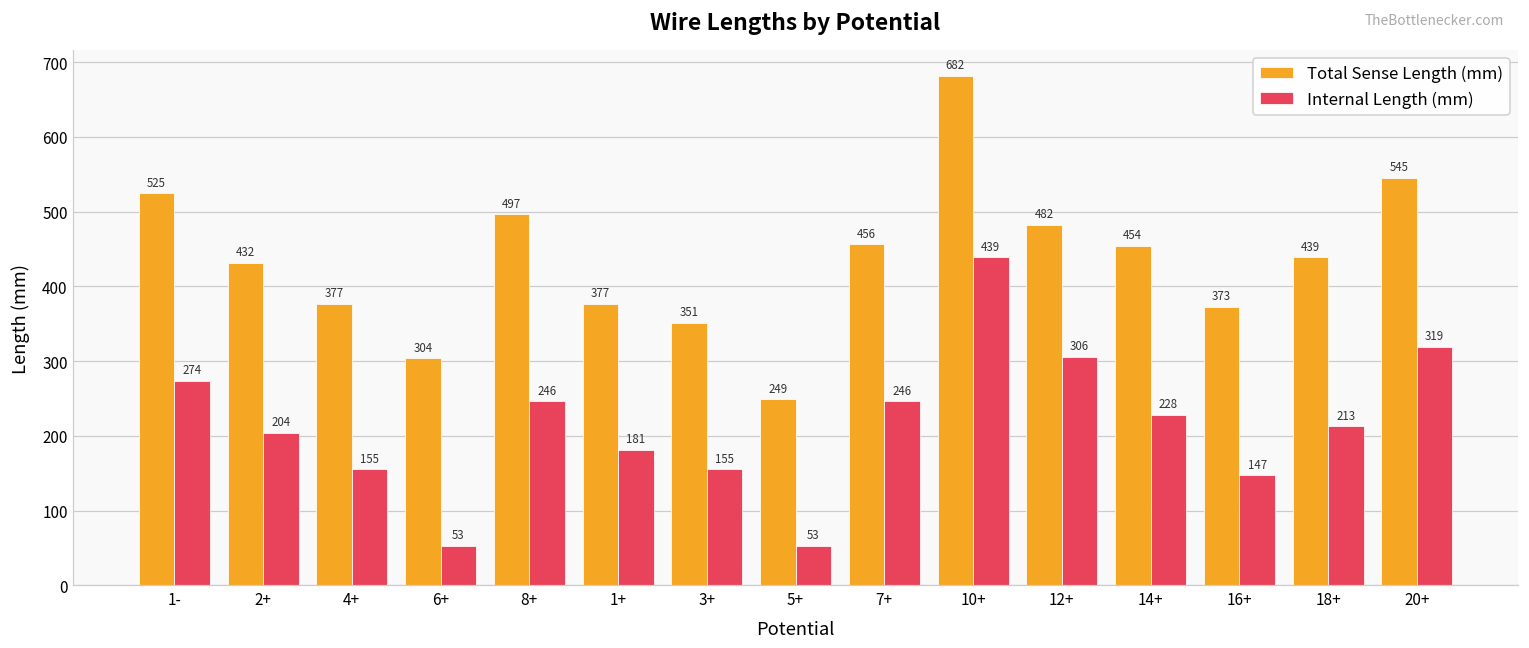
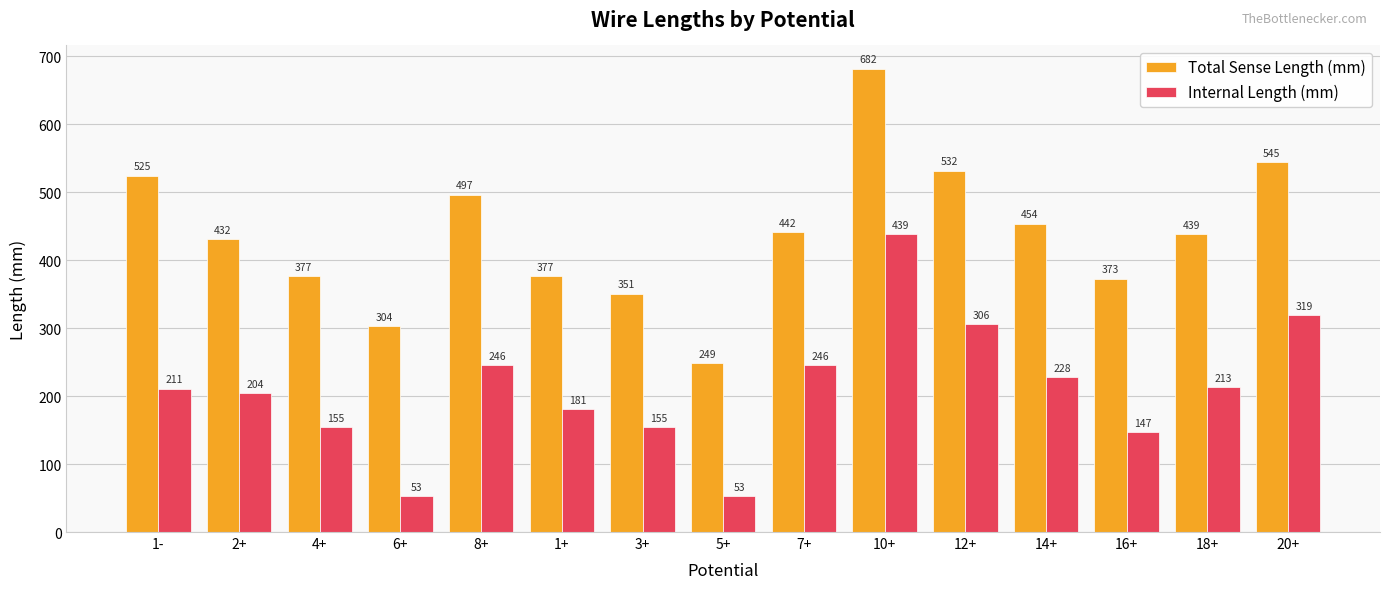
  {
    "Total Sense Length (mm)": {
      "1-": 525,
      "2+": 432,
      "4+": 377,
      "6+": 304,
      "8+": 497,
      "1+": 377,
      "3+": 351,
      "5+": 249,
-     "7+": 456,
+     "7+": 442,
      "10+": 682,
-     "12+": 482,
+     "12+": 532,
      "14+": 454,
      "16+": 373,
      "18+": 439,
      "20+": 545
    },
    "Internal Length (mm)": {
-     "1-": 274,
+     "1-": 211,
      "2+": 204,
      "4+": 155,
      "6+": 53,
      "8+": 246,
      "1+": 181,
      "3+": 155,
      "5+": 53,
      "7+": 246,
      "10+": 439,
      "12+": 306,
      "14+": 228,
      "16+": 147,
      "18+": 213,
      "20+": 319
    }
  }
